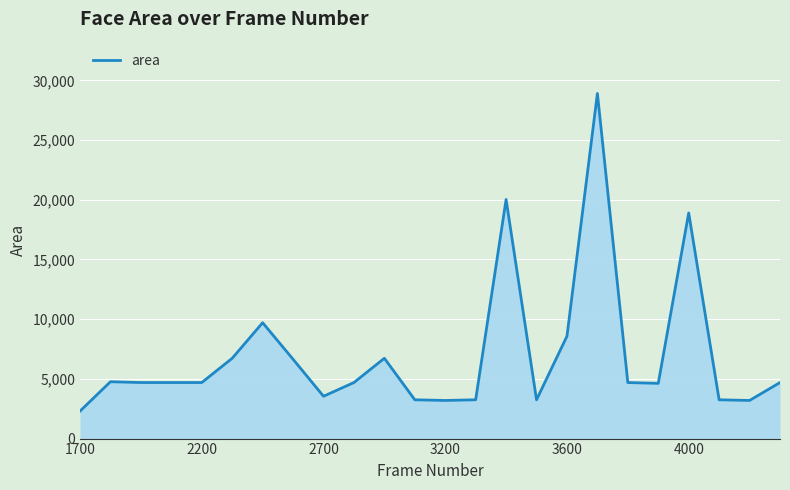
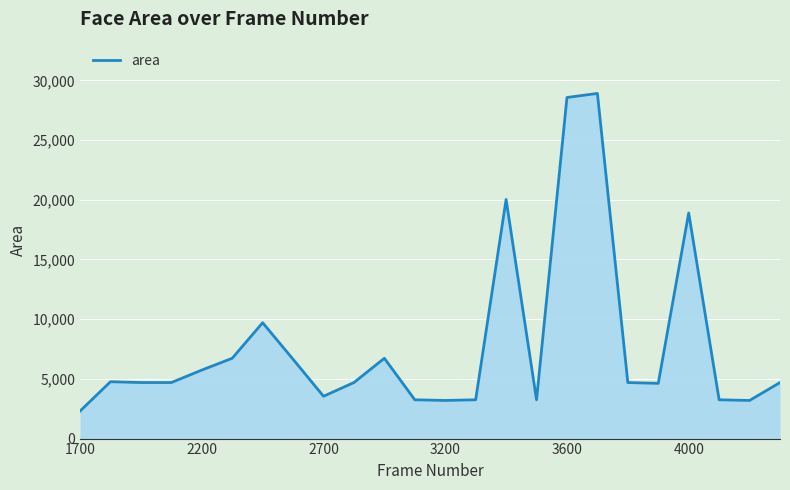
  {
    "1700": "2,300",
-   "2200": "4,700",
+   "2200": "5,700",
    "2700": "3,500",
    "3200": "3,200",
-   "3600": "8,600",
+   "3600": "28,600",
    "4000": "18,900"
  }
